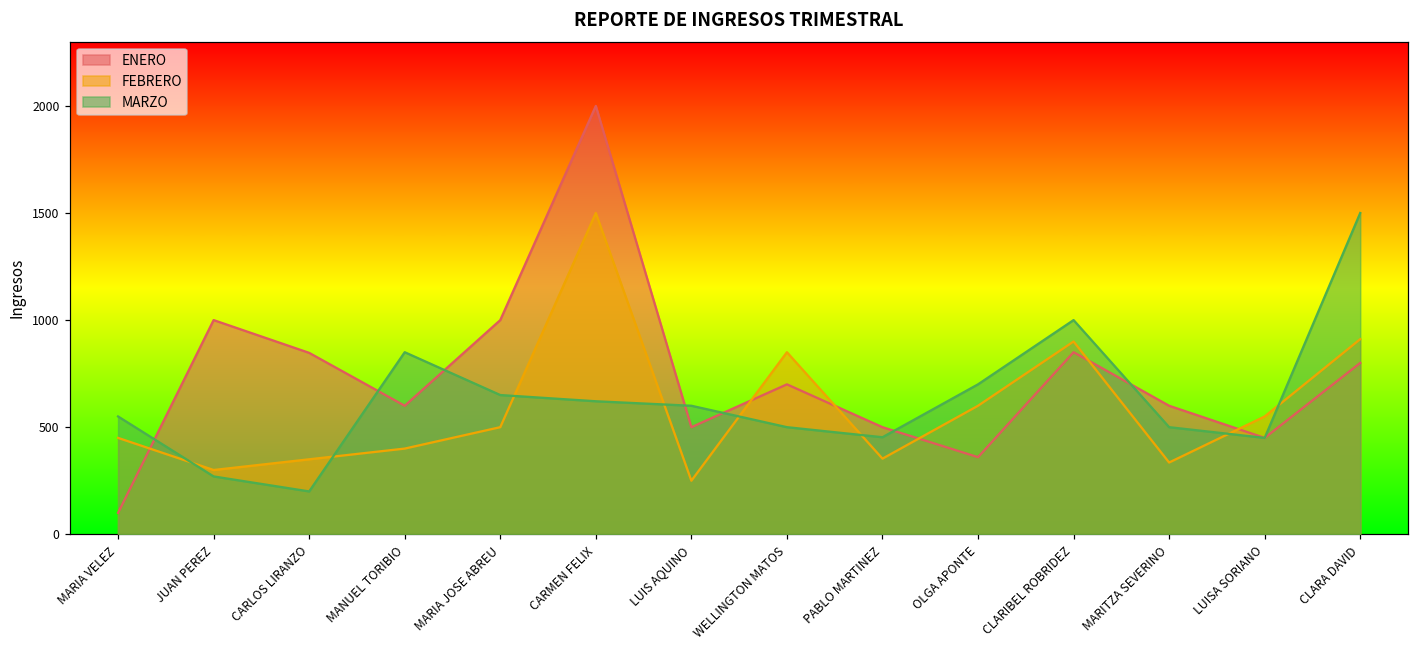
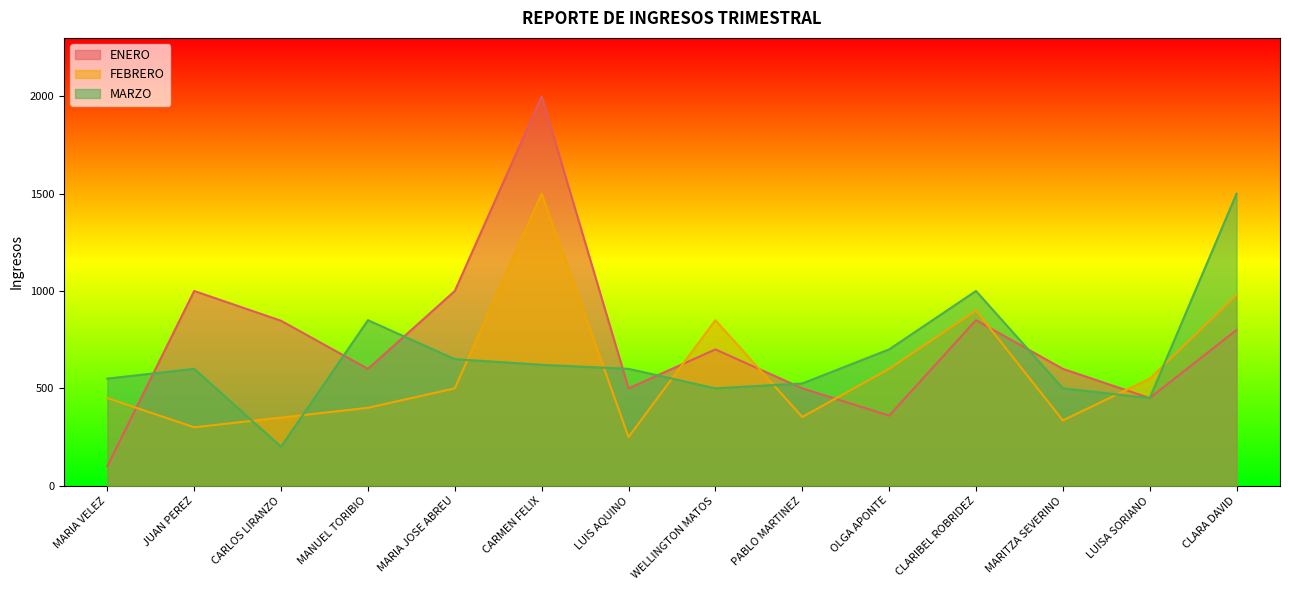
  {
    "ENERO": {
      "MARIA VELEZ": 100,
      "JUAN PEREZ": 1000,
      "CARLOS LIRANZO": 850,
      "MANUEL TORIBIO": 600,
      "MARIA JOSE ABREU": 1000,
      "CARMEN FELIX": 2000,
      "LUIS AQUINO": 500,
      "WELLINGTON MATOS": 700,
      "PABLO MARTINEZ": 500,
      "OLGA APONTE": 360,
      "CLARIBEL ROBRIDEZ": 850,
      "MARITZA SEVERINO": 600,
      "CLARA DAVID": 800
    },
    "FEBRERO": {
      "MARIA VELEZ": 450,
      "JUAN PEREZ": 300,
      "CARLOS LIRANZO": 350,
      "MANUEL TORIBIO": 400,
      "MARIA JOSE ABREU": 500,
      "CARMEN FELIX": 1500,
      "LUIS AQUINO": 250,
      "WELLINGTON MATOS": 850,
      "PABLO MARTINEZ": 350,
      "OLGA APONTE": 600,
      "CLARIBEL ROBRIDEZ": 900,
      "MARITZA SEVERINO": 340,
      "LUISA SORIANO": 550,
-     "CLARA DAVID": 910
+     "CLARA DAVID": 980
    },
    "MARZO": {
      "MARIA VELEZ": 550,
-     "JUAN PEREZ": 270,
+     "JUAN PEREZ": 600,
      "CARLOS LIRANZO": 200,
      "MANUEL TORIBIO": 850,
      "MARIA JOSE ABREU": 650,
      "CARMEN FELIX": 620,
      "LUIS AQUINO": 600,
      "WELLINGTON MATOS": 500,
-     "PABLO MARTINEZ": 450,
+     "PABLO MARTINEZ": 530,
      "OLGA APONTE": 700,
      "CLARIBEL ROBRIDEZ": 1000,
      "MARITZA SEVERINO": 500,
      "CLARA DAVID": 1500
    }
  }
